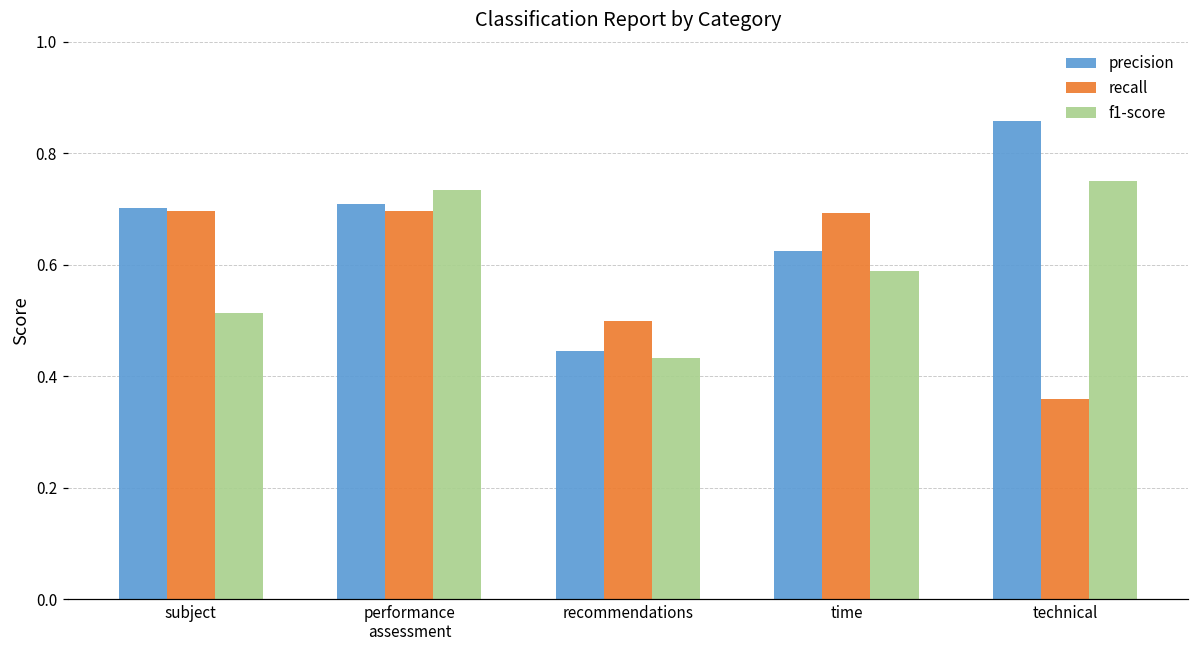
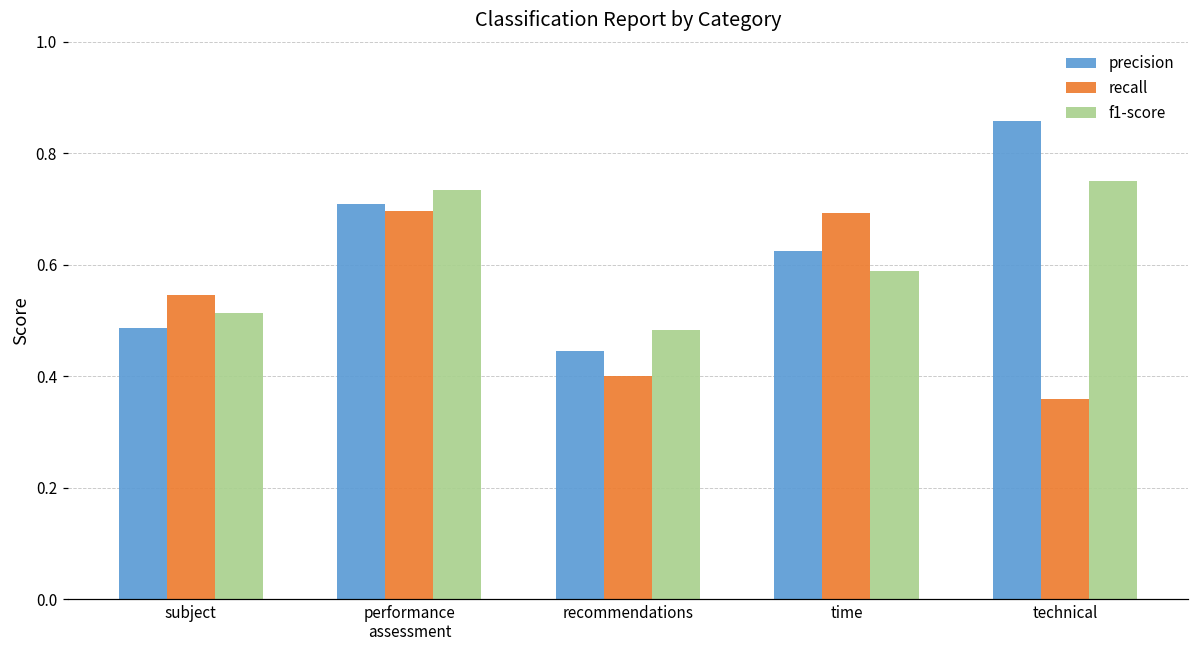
  {
    "precision": {
-     "subject": 0.70,
+     "subject": 0.49,
      "performance assessment": 0.71,
      "recommendations": 0.44,
      "time": 0.63,
      "technical": 0.86
    },
    "recall": {
-     "subject": 0.70,
+     "subject": 0.55,
      "performance assessment": 0.70,
-     "recommendations": 0.5,
+     "recommendations": 0.4,
      "time": 0.69,
      "technical": 0.36
    },
    "f1-score": {
      "subject": 0.51,
      "performance assessment": 0.73,
-     "recommendations": 0.43,
+     "recommendations": 0.48,
      "time": 0.59,
      "technical": 0.75
    }
  }
